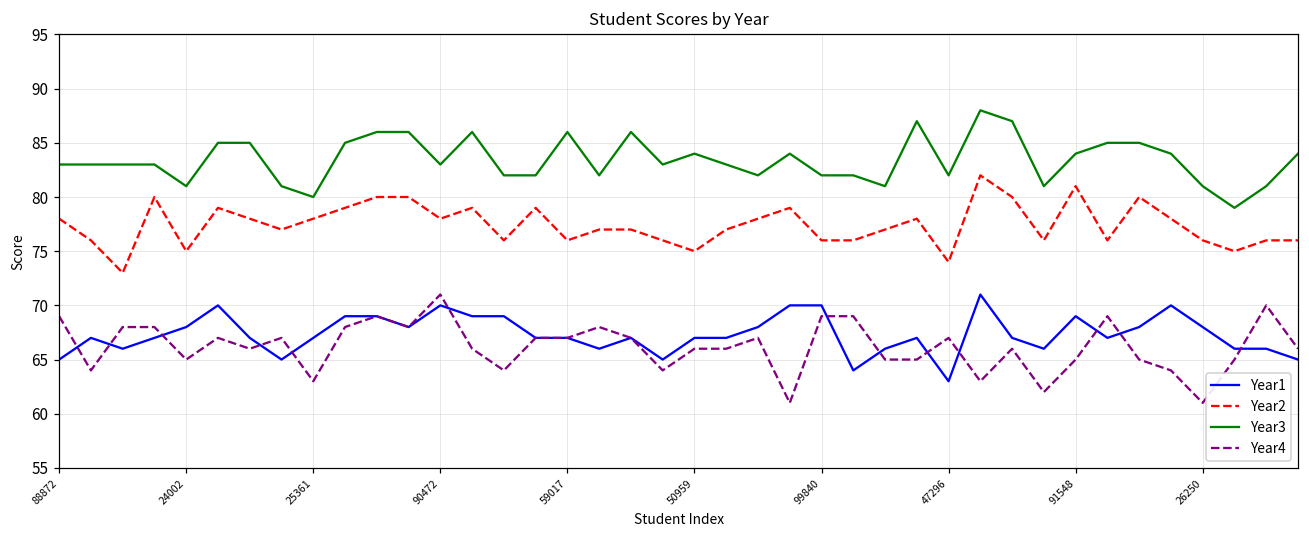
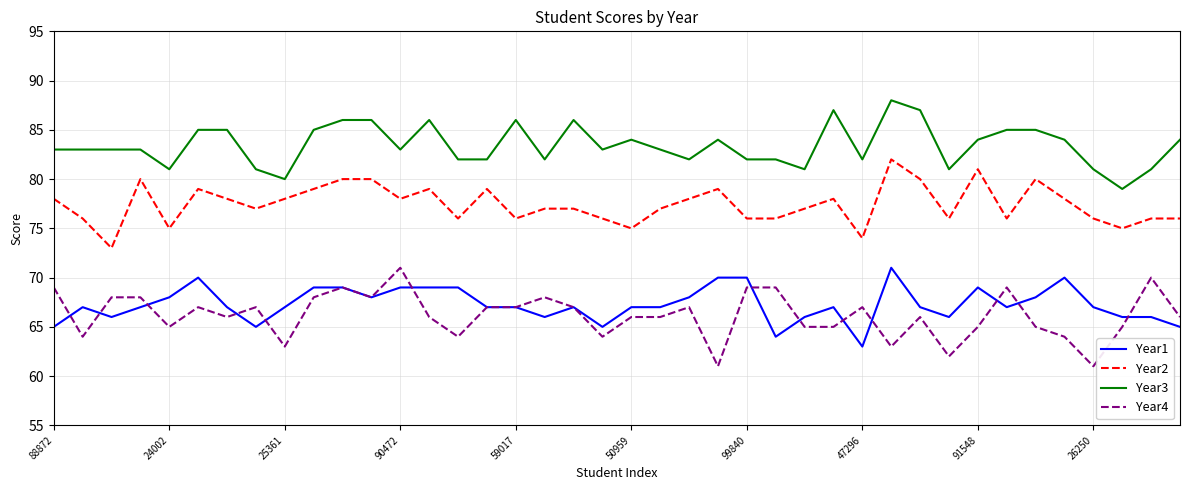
  {
    "Year1": {
      "88872": 65,
      "24002": 68,
      "25361": 67,
-     "90472": 70,
+     "90472": 69,
      "50959": 67,
      "99840": 70,
      "47296": 63,
      "91548": 69,
-     "26250": 68
+     "26250": 67
    },
    "Year2": {
      "88872": 78,
      "24002": 75,
      "25361": 78,
      "90472": 78,
      "59017": 76,
      "50959": 75,
      "99840": 76,
      "47296": 74,
      "91548": 81,
      "26250": 76
    },
    "Year3": {
      "88872": 83,
      "24002": 81,
      "25361": 80,
      "90472": 83,
      "59017": 86,
      "50959": 84,
      "99840": 82,
      "47296": 82,
      "91548": 84,
      "26250": 81
    },
    "Year4": {
      "88872": 69,
      "24002": 65,
      "25361": 63,
      "90472": 71,
      "50959": 66,
      "99840": 69,
      "47296": 67,
      "91548": 65,
      "26250": 61
    }
  }
